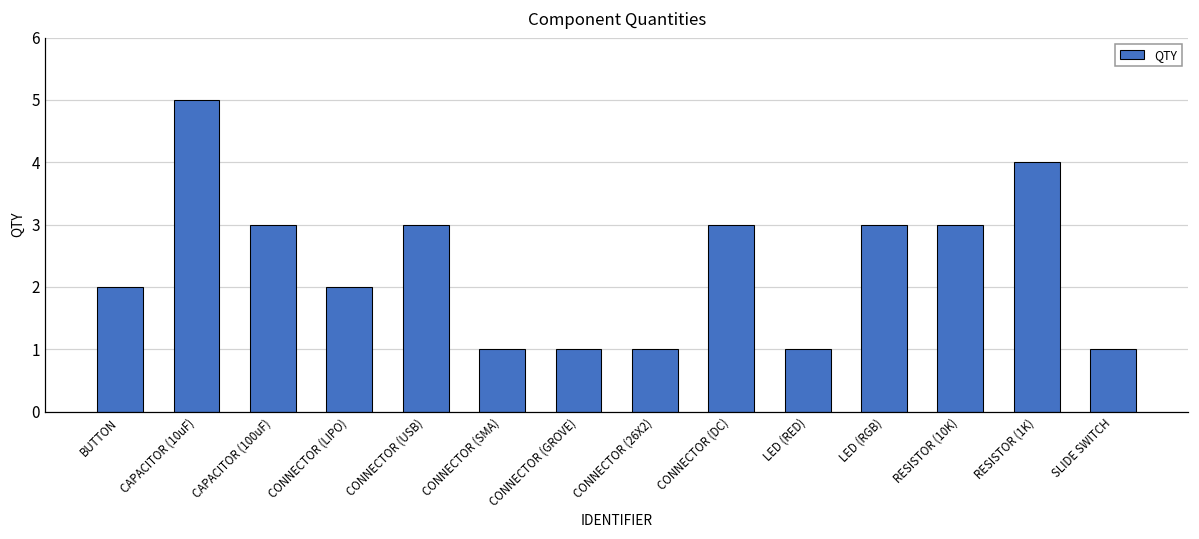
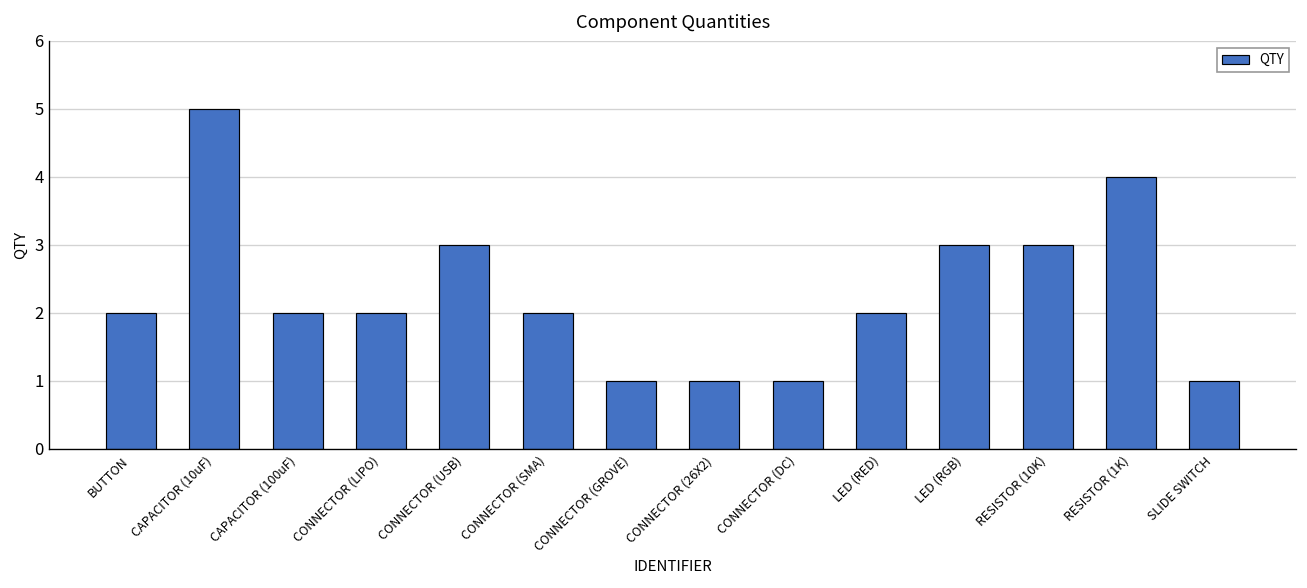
  {
    "BUTTON": 2,
    "CAPACITOR (10uF)": 5,
-   "CAPACITOR (100uF)": 3,
+   "CAPACITOR (100uF)": 2,
    "CONNECTOR (LIPO)": 2,
    "CONNECTOR (USB)": 3,
-   "CONNECTOR (SMA)": 1,
+   "CONNECTOR (SMA)": 2,
    "CONNECTOR (GROVE)": 1,
    "CONNECTOR (26X2)": 1,
-   "CONNECTOR (DC)": 3,
-   "LED (RED)": 1,
+   "CONNECTOR (DC)": 1,
+   "LED (RED)": 2,
    "LED (RGB)": 3,
    "RESISTOR (10K)": 3,
    "RESISTOR (1K)": 4,
    "SLIDE SWITCH": 1
  }
